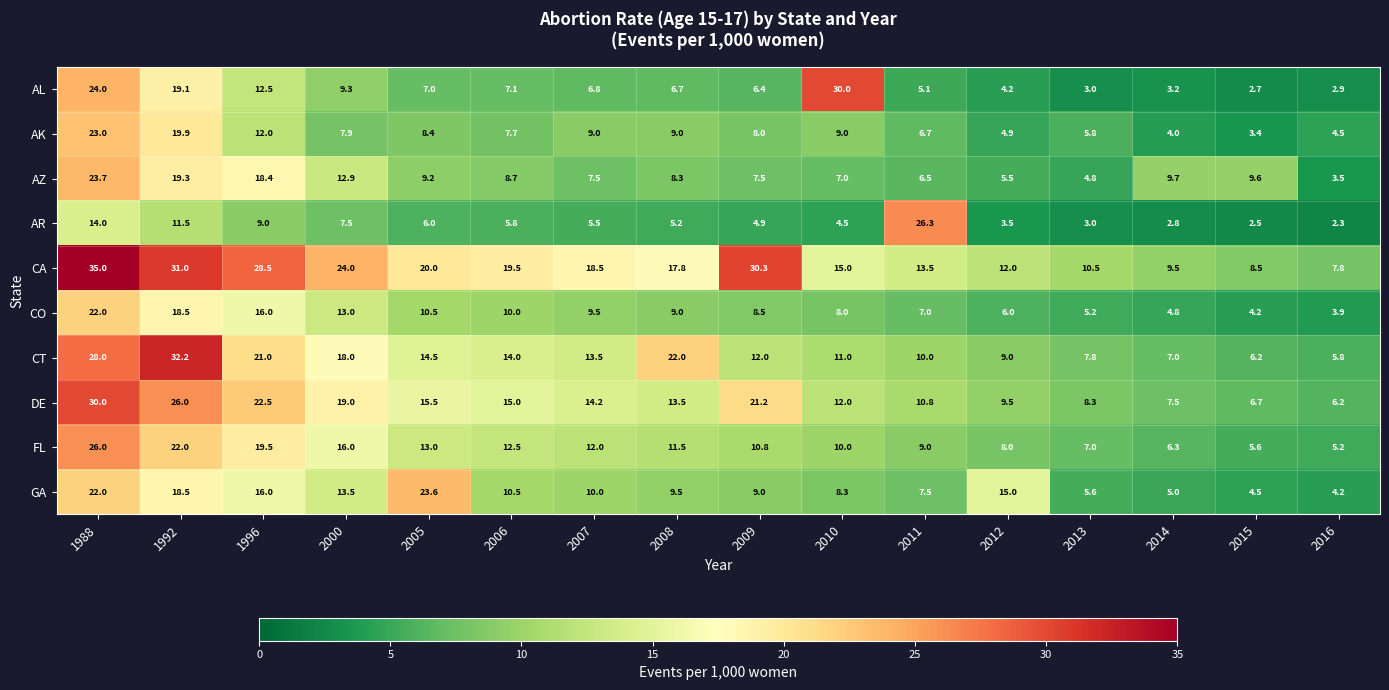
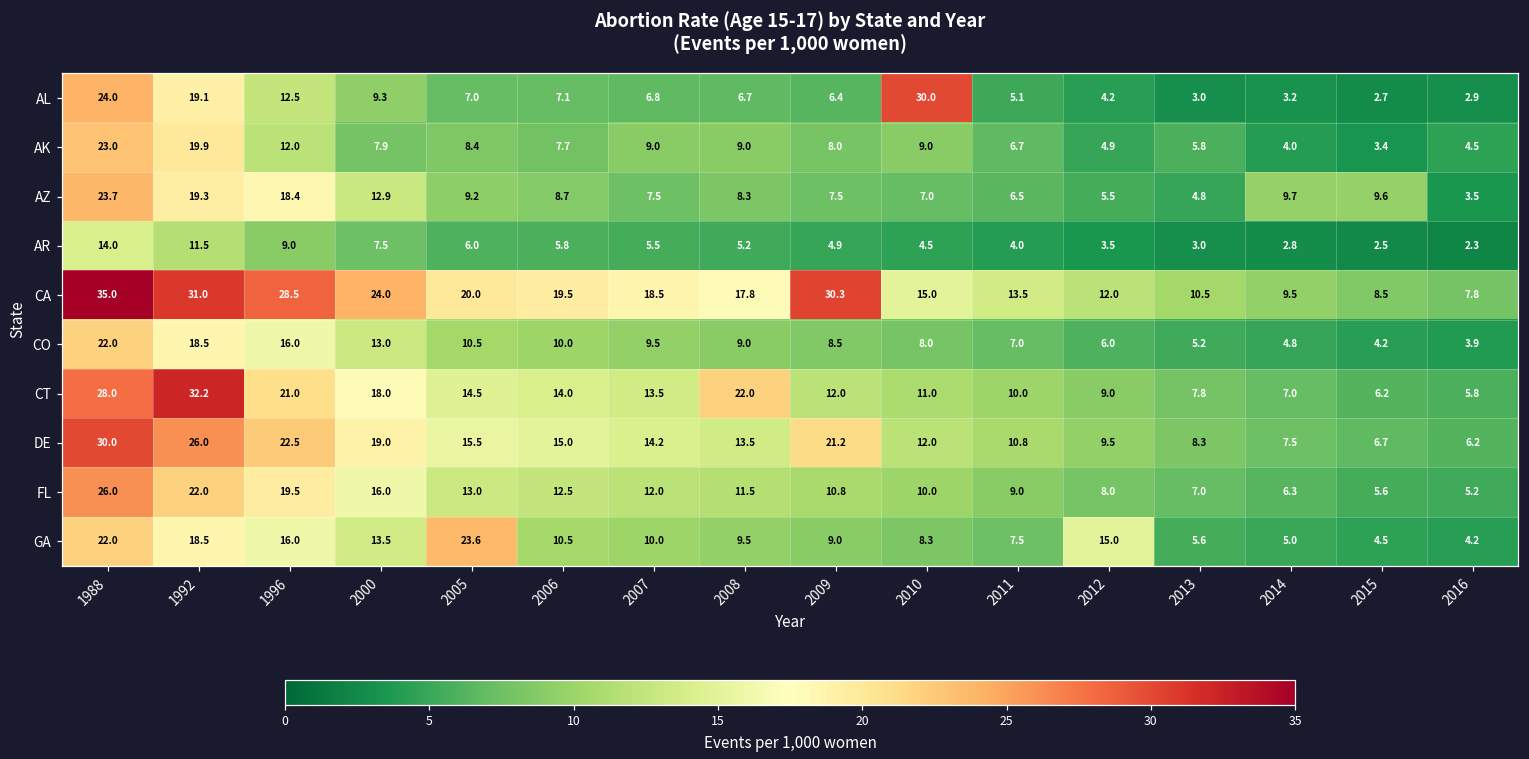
  {
    "AL": {
      "1988": 24.0,
      "1992": 19.1,
      "1996": 12.5,
      "2000": 9.3,
      "2005": 7.0,
      "2006": 7.1,
      "2007": 6.8,
      "2008": 6.7,
      "2009": 6.4,
      "2010": 30.0,
      "2011": 5.1,
      "2012": 4.2,
      "2013": 3.0,
      "2014": 3.2,
      "2015": 2.7,
      "2016": 2.9
    },
    "AK": {
      "1988": 23.0,
      "1992": 19.9,
      "1996": 12.0,
      "2000": 7.9,
      "2005": 8.4,
      "2006": 7.7,
      "2007": 9.0,
      "2008": 9.0,
      "2009": 8.0,
      "2010": 9.0,
      "2011": 6.7,
      "2012": 4.9,
      "2013": 5.8,
      "2014": 4.0,
      "2015": 3.4,
      "2016": 4.5
    },
    "AZ": {
      "1988": 23.7,
      "1992": 19.3,
      "1996": 18.4,
      "2000": 12.9,
      "2005": 9.2,
      "2006": 8.7,
      "2007": 7.5,
      "2008": 8.3,
      "2009": 7.5,
      "2010": 7.0,
      "2011": 6.5,
      "2012": 5.5,
      "2013": 4.8,
      "2014": 9.7,
      "2015": 9.6,
      "2016": 3.5
    },
    "AR": {
      "1988": 14.0,
      "1992": 11.5,
      "1996": 9.0,
      "2000": 7.5,
      "2005": 6.0,
      "2006": 5.8,
      "2007": 5.5,
      "2008": 5.2,
      "2009": 4.9,
      "2010": 4.5,
-     "2011": 26.3,
+     "2011": 4.0,
      "2012": 3.5,
      "2013": 3.0,
      "2014": 2.8,
      "2015": 2.5,
      "2016": 2.3
    },
    "CA": {
      "1988": 35.0,
      "1992": 31.0,
      "1996": 28.5,
      "2000": 24.0,
      "2005": 20.0,
      "2006": 19.5,
      "2007": 18.5,
      "2008": 17.8,
      "2009": 30.3,
      "2010": 15.0,
      "2011": 13.5,
      "2012": 12.0,
      "2013": 10.5,
      "2014": 9.5,
      "2015": 8.5,
      "2016": 7.8
    },
    "CO": {
      "1988": 22.0,
      "1992": 18.5,
      "1996": 16.0,
      "2000": 13.0,
      "2005": 10.5,
      "2006": 10.0,
      "2007": 9.5,
      "2008": 9.0,
      "2009": 8.5,
      "2010": 8.0,
      "2011": 7.0,
      "2012": 6.0,
      "2013": 5.2,
      "2014": 4.8,
      "2015": 4.2,
      "2016": 3.9
    },
    "CT": {
      "1988": 28.0,
      "1992": 32.2,
      "1996": 21.0,
      "2000": 18.0,
      "2005": 14.5,
      "2006": 14.0,
      "2007": 13.5,
      "2008": 22.0,
      "2009": 12.0,
      "2010": 11.0,
      "2011": 10.0,
      "2012": 9.0,
      "2013": 7.8,
      "2014": 7.0,
      "2015": 6.2,
      "2016": 5.8
    },
    "DE": {
      "1988": 30.0,
      "1992": 26.0,
      "1996": 22.5,
      "2000": 19.0,
      "2005": 15.5,
      "2006": 15.0,
      "2007": 14.2,
      "2008": 13.5,
      "2009": 21.2,
      "2010": 12.0,
      "2011": 10.8,
      "2012": 9.5,
      "2013": 8.3,
      "2014": 7.5,
      "2015": 6.7,
      "2016": 6.2
    },
    "FL": {
      "1988": 26.0,
      "1992": 22.0,
      "1996": 19.5,
      "2000": 16.0,
      "2005": 13.0,
      "2006": 12.5,
      "2007": 12.0,
      "2008": 11.5,
      "2009": 10.8,
      "2010": 10.0,
      "2011": 9.0,
      "2012": 8.0,
      "2013": 7.0,
      "2014": 6.3,
      "2015": 5.6,
      "2016": 5.2
    },
    "GA": {
      "1988": 22.0,
      "1992": 18.5,
      "1996": 16.0,
      "2000": 13.5,
      "2005": 23.6,
      "2006": 10.5,
      "2007": 10.0,
      "2008": 9.5,
      "2009": 9.0,
      "2010": 8.3,
      "2011": 7.5,
      "2012": 15.0,
      "2013": 5.6,
      "2014": 5.0,
      "2015": 4.5,
      "2016": 4.2
    }
  }
